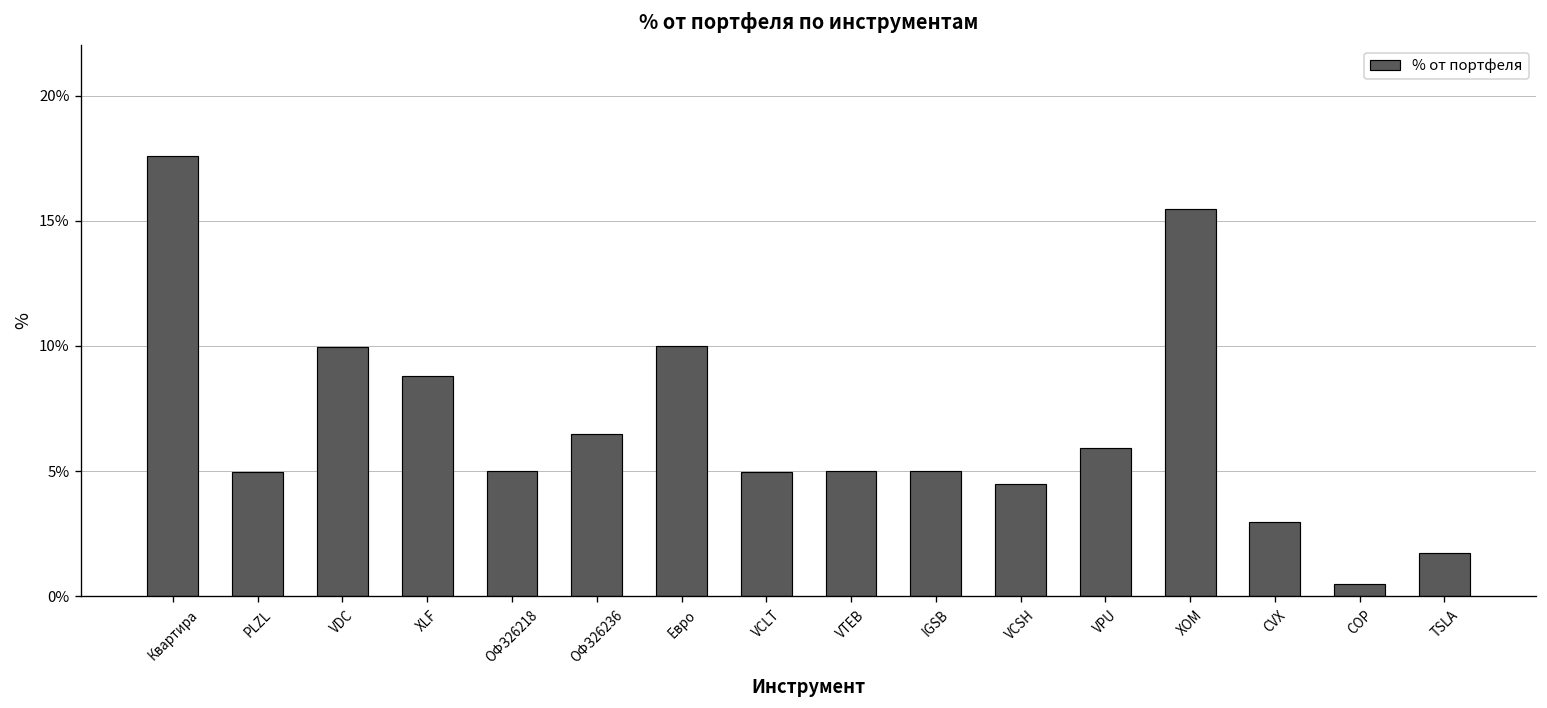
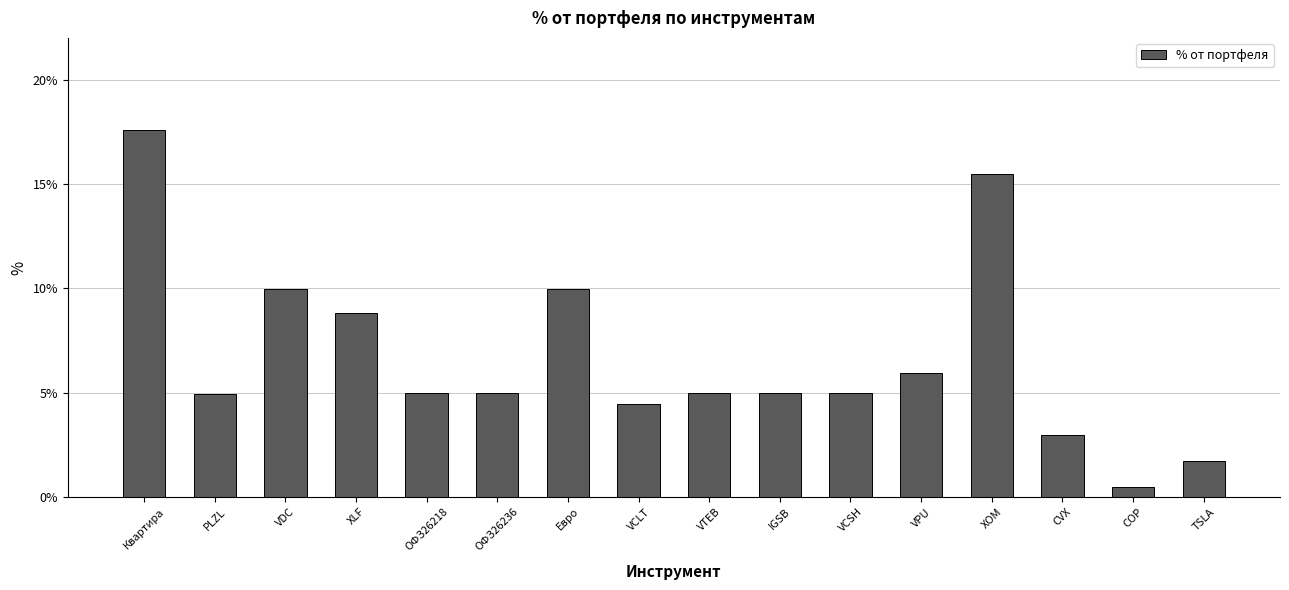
  {
    "Квартира": "17.6%",
    "PLZL": "5.0%",
    "VDC": "10.0%",
    "XLF": "8.8%",
    "ОФЗ26218": "5.0%",
-   "ОФЗ26236": "6.5%",
+   "ОФЗ26236": "5.0%",
    "Евро": "10.0%",
-   "VCLT": "5.0%",
+   "VCLT": "4.4%",
    "VTEB": "5.0%",
    "IGSB": "5.0%",
-   "VCSH": "4.5%",
+   "VCSH": "5.0%",
    "VPU": "5.9%",
    "XOM": "15.5%",
    "CVX": "3.0%",
    "COP": "0.5%",
    "TSLA": "1.7%"
  }
